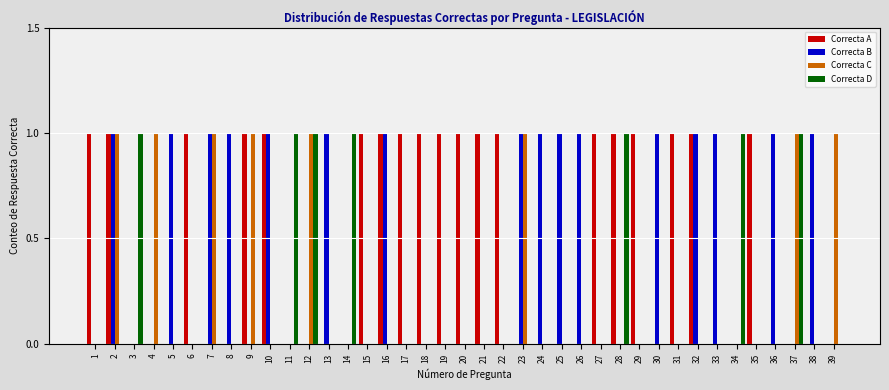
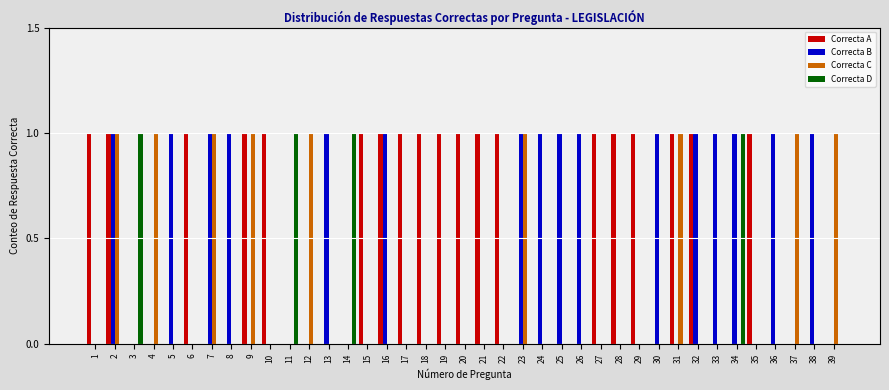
  {
    "Correcta A": {
      "1": 1,
      "2": 1,
      "3": 0,
      "4": 0,
      "5": 0,
      "6": 1,
      "7": 0,
      "8": 0,
      "9": 1,
      "10": 1,
      "11": 0,
      "12": 0,
      "13": 0,
      "14": 0,
      "15": 1,
      "16": 1,
      "17": 1,
      "18": 1,
      "19": 1,
      "20": 1,
      "21": 1,
      "22": 1,
      "23": 0,
      "24": 0,
      "25": 0,
      "26": 0,
      "27": 1,
      "28": 1,
      "29": 1,
      "30": 0,
      "31": 1,
      "32": 1,
      "33": 0,
      "34": 0,
      "35": 1,
      "36": 0,
      "37": 0,
      "38": 0,
      "39": 0
    },
    "Correcta B": {
      "1": 0,
      "2": 1,
      "3": 0,
      "4": 0,
      "5": 1,
      "6": 0,
      "7": 1,
      "8": 1,
      "9": 0,
-     "10": 1,
+     "10": 0,
      "11": 0,
      "12": 0,
      "13": 1,
      "14": 0,
      "15": 0,
      "16": 1,
      "17": 0,
      "18": 0,
      "19": 0,
      "20": 0,
      "21": 0,
      "22": 0,
      "23": 1,
      "24": 1,
      "25": 1,
      "26": 1,
      "27": 0,
      "28": 0,
      "29": 0,
      "30": 1,
      "31": 0,
      "32": 1,
      "33": 1,
-     "34": 0,
+     "34": 1,
      "35": 0,
      "36": 1,
      "37": 0,
      "38": 1,
      "39": 0
    },
    "Correcta C": {
      "1": 0,
      "2": 1,
      "3": 0,
      "4": 1,
      "5": 0,
      "6": 0,
      "7": 1,
      "8": 0,
      "9": 1,
      "10": 0,
      "11": 0,
      "12": 1,
      "13": 0,
      "14": 0,
      "15": 0,
      "16": 0,
      "17": 0,
      "18": 0,
      "19": 0,
      "20": 0,
      "21": 0,
      "22": 0,
      "23": 1,
      "24": 0,
      "25": 0,
      "26": 0,
      "27": 0,
      "28": 0,
      "29": 0,
      "30": 0,
-     "31": 0,
+     "31": 1,
      "32": 0,
      "33": 0,
      "34": 0,
      "35": 0,
      "36": 0,
      "37": 1,
      "38": 0,
      "39": 1
    },
    "Correcta D": {
      "1": 0,
      "2": 0,
      "3": 1,
      "4": 0,
      "5": 0,
      "6": 0,
      "7": 0,
      "8": 0,
      "9": 0,
      "10": 0,
      "11": 1,
-     "12": 1,
+     "12": 0,
      "13": 0,
      "14": 1,
      "15": 0,
      "16": 0,
      "17": 0,
      "18": 0,
      "19": 0,
      "20": 0,
      "21": 0,
      "22": 0,
      "23": 0,
      "24": 0,
      "25": 0,
      "26": 0,
      "27": 0,
-     "28": 1,
+     "28": 0,
      "29": 0,
      "30": 0,
      "31": 0,
      "32": 0,
      "33": 0,
      "34": 1,
      "35": 0,
      "36": 0,
-     "37": 1,
+     "37": 0,
      "38": 0,
      "39": 0
    }
  }
